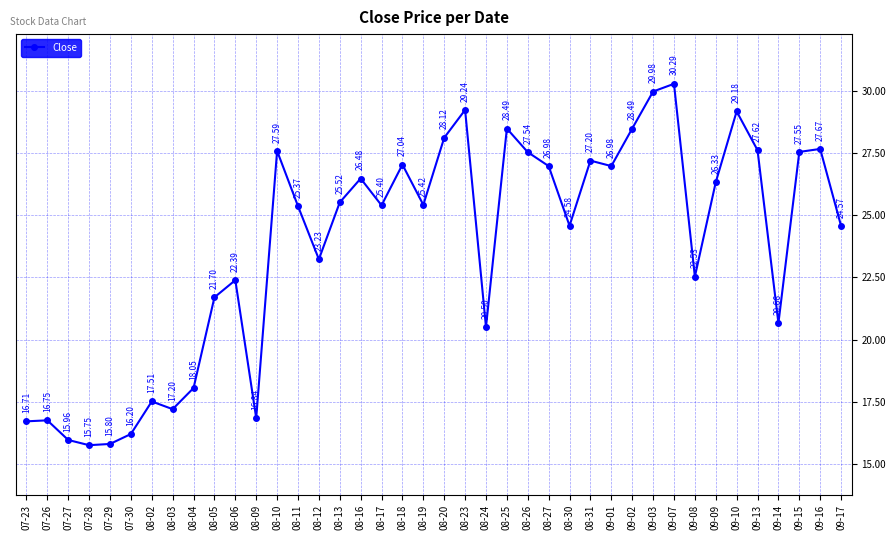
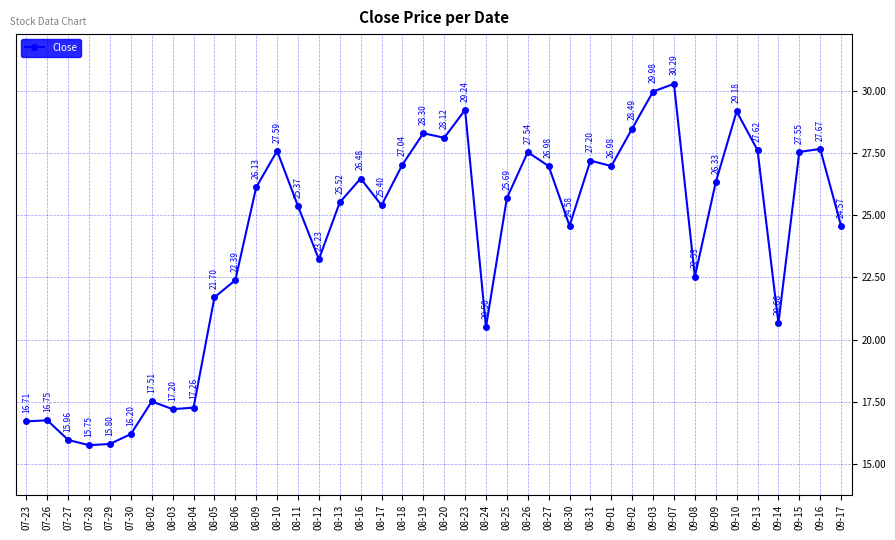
  {
    "07-23": 16.71,
    "07-26": 16.75,
    "07-27": 15.96,
    "07-28": 15.75,
    "07-29": 15.80,
    "07-30": 16.20,
    "08-02": 17.51,
    "08-03": 17.20,
-   "08-04": 18.05,
+   "08-04": 17.26,
    "08-05": 21.70,
    "08-06": 22.39,
-   "08-09": 16.84,
+   "08-09": 26.13,
    "08-10": 27.59,
    "08-11": 25.37,
    "08-12": 23.23,
    "08-13": 25.52,
    "08-16": 26.48,
    "08-17": 25.40,
    "08-18": 27.04,
-   "08-19": 25.42,
+   "08-19": 28.30,
    "08-20": 28.12,
    "08-23": 29.24,
    "08-24": 20.50,
-   "08-25": 28.49,
+   "08-25": 25.69,
    "08-26": 27.54,
    "08-27": 26.98,
    "08-30": 24.58,
    "08-31": 27.20,
    "09-01": 26.98,
    "09-02": 28.49,
    "09-03": 29.98,
    "09-07": 30.29,
    "09-08": 22.53,
    "09-09": 26.33,
    "09-10": 29.18,
    "09-13": 27.62,
    "09-14": 20.66,
    "09-15": 27.55,
    "09-16": 27.67,
    "09-17": 24.57
  }
